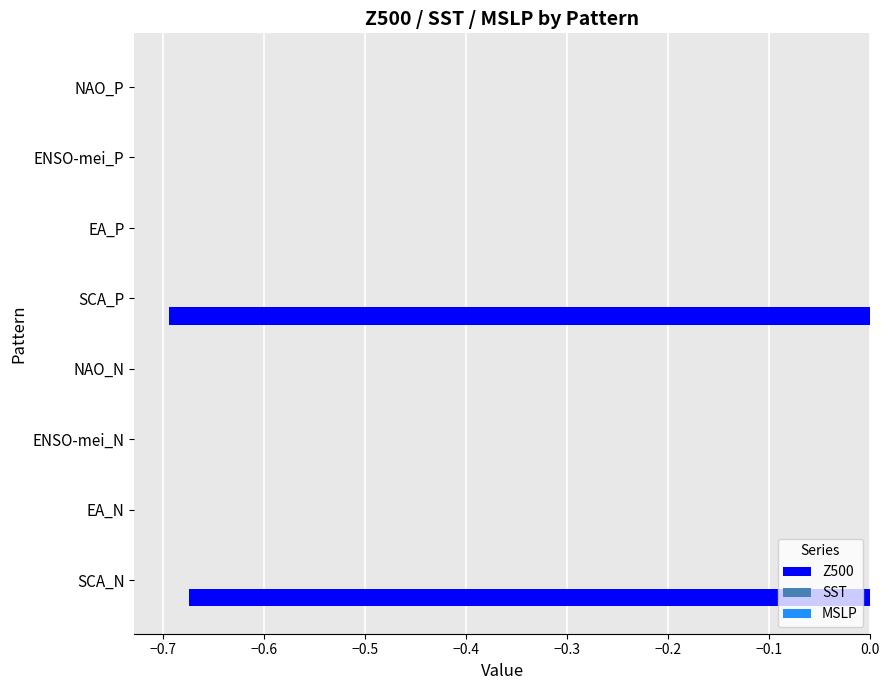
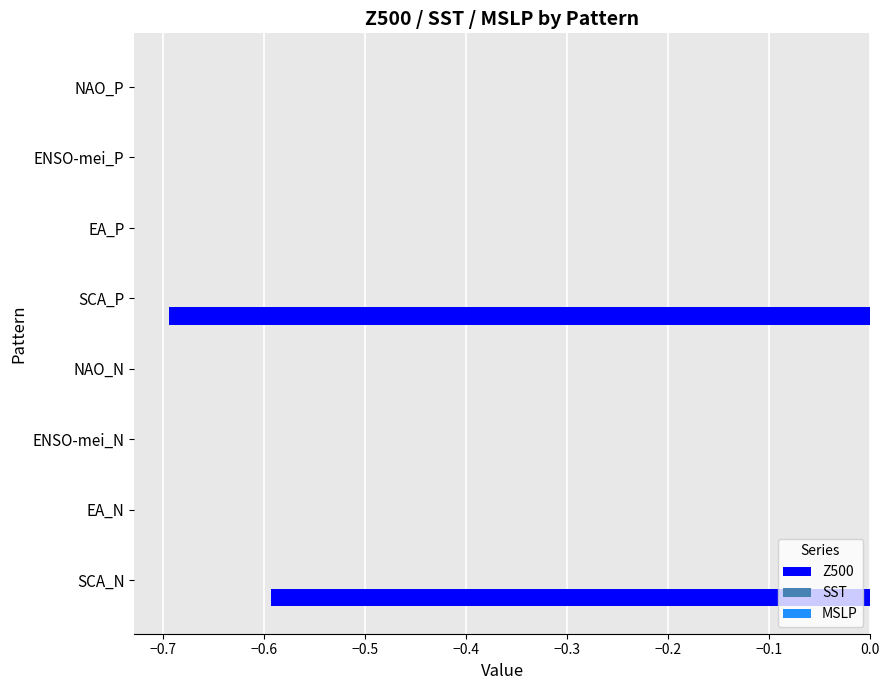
  {
    "Z500": {
      "NAO_P": 0.000,
      "ENSO-mei_P": 0.000,
      "EA_P": 0.000,
      "SCA_P": -0.694,
      "NAO_N": 0.000,
      "ENSO-mei_N": 0.000,
      "EA_N": 0.000,
-     "SCA_N": -0.675
+     "SCA_N": -0.594
    },
    "SST": {
      "NAO_P": 0.000,
      "ENSO-mei_P": 0.000,
      "EA_P": 0.000,
      "SCA_P": 0.000,
      "NAO_N": 0.000,
      "ENSO-mei_N": 0.000,
      "EA_N": 0.000,
      "SCA_N": 0.000
    },
    "MSLP": {
      "NAO_P": 0.000,
      "ENSO-mei_P": 0.000,
      "EA_P": 0.000,
      "SCA_P": 0.000,
      "NAO_N": 0.000,
      "ENSO-mei_N": 0.000,
      "EA_N": 0.000,
      "SCA_N": 0.000
    }
  }
